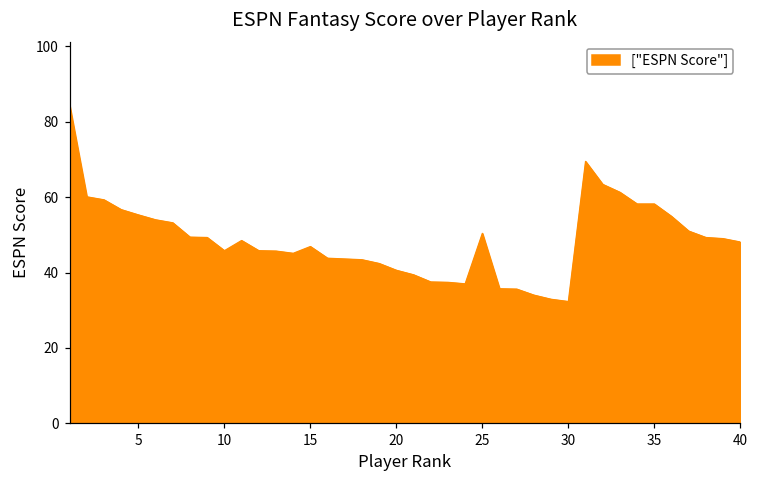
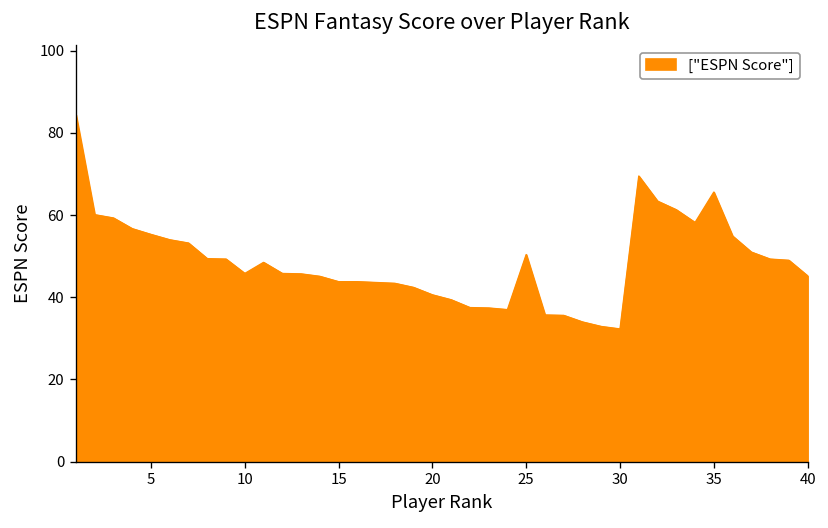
  {
    "5": 55,
    "10": 46,
-   "15": 47,
+   "15": 44,
    "20": 41,
    "25": 50,
    "30": 32,
-   "35": 58,
-   "40": 48
+   "35": 66,
+   "40": 45
  }
